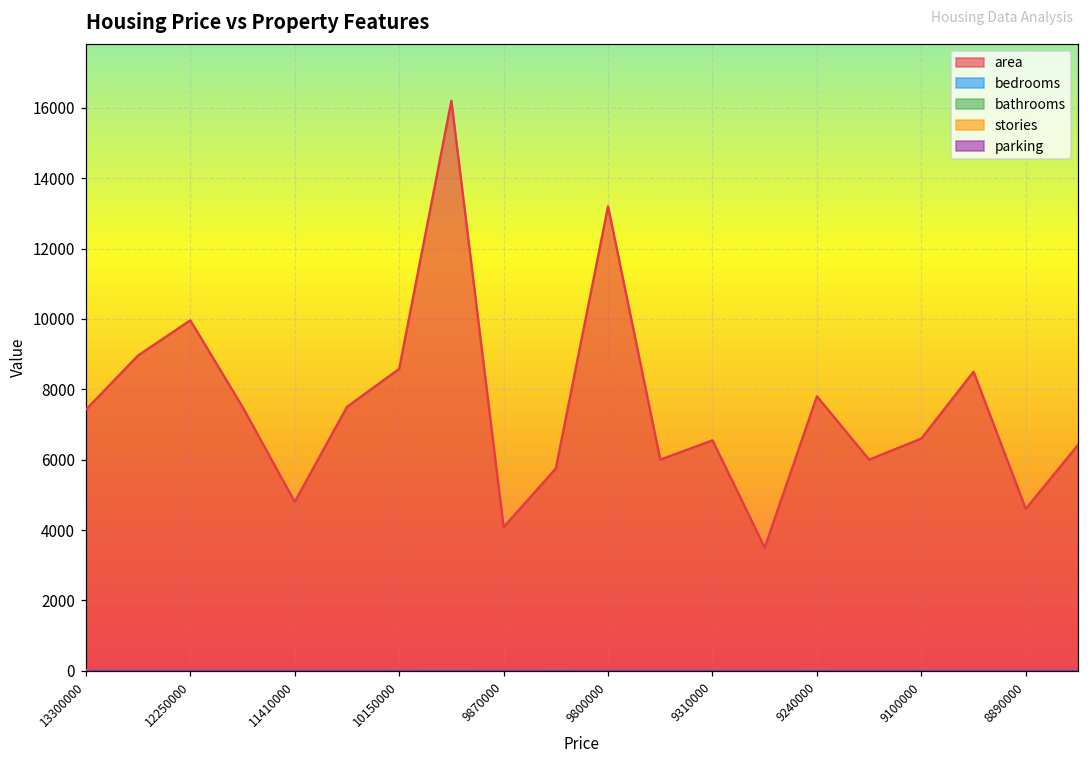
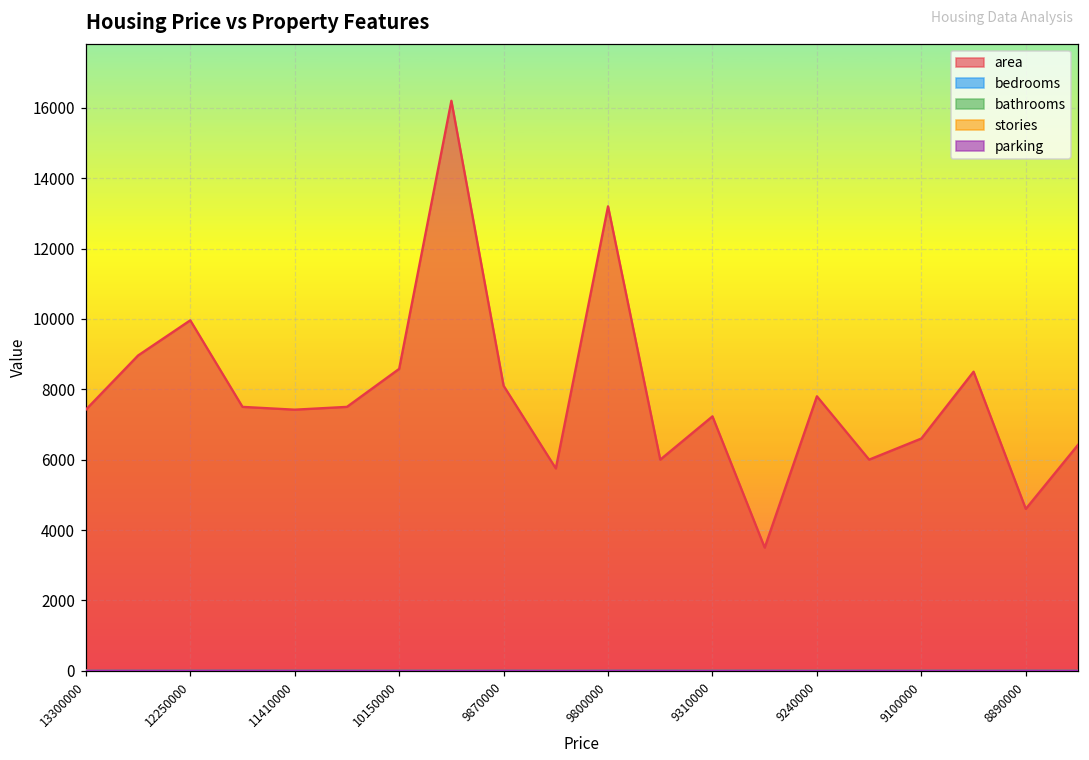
  {
    "area": {
      "13300000": 7400,
-     "11410000": 4800,
-     "9870000": 4100,
-     "9310000": 6600,
+     "11410000": 7400,
+     "9870000": 8100,
+     "9310000": 7200,
      "8890000": 4600
    },
    "parking": {
      "13300000": 0,
      "11410000": 0,
      "9870000": 0,
      "9310000": 0,
      "8890000": 0
    }
  }
